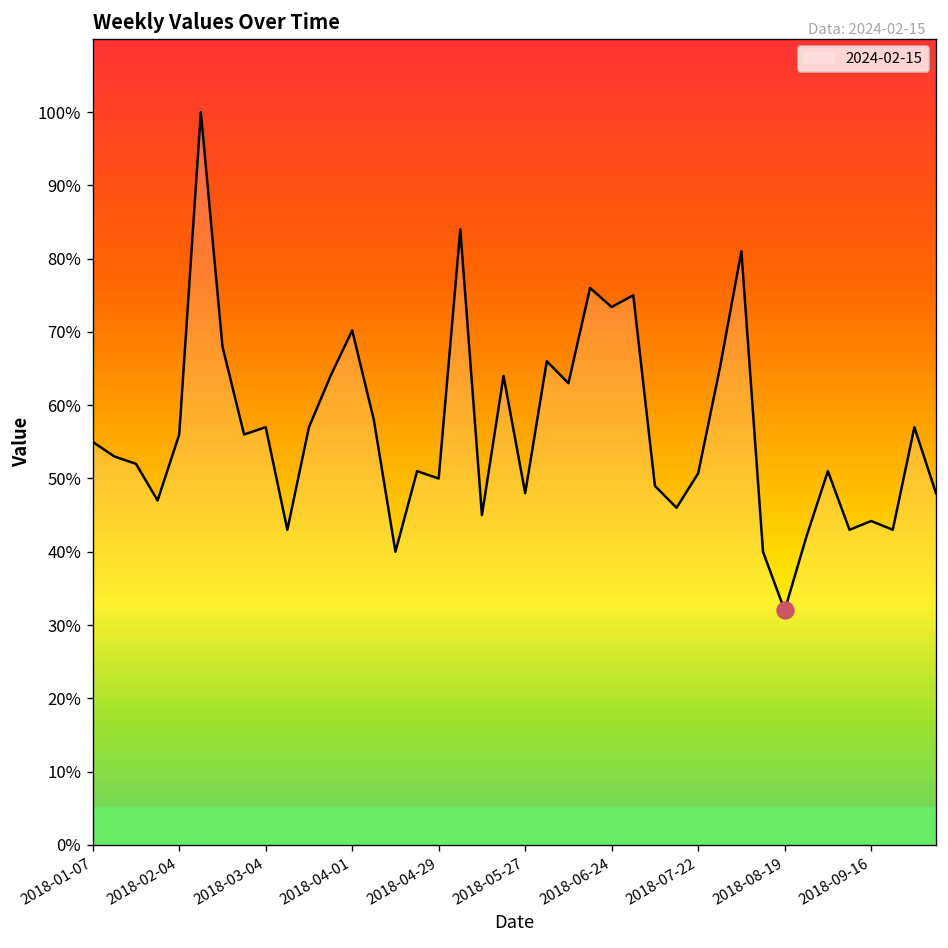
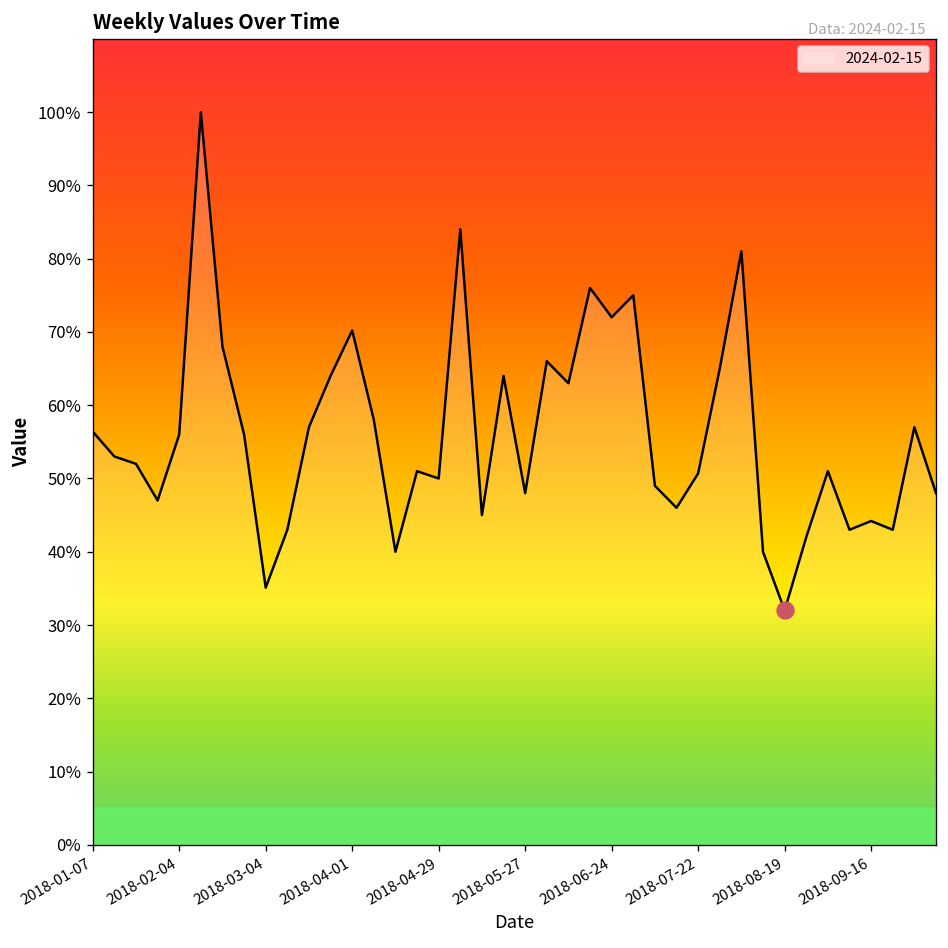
  {
    "2024-02-15": {
-     "2018-01-07": "55%",
+     "2018-01-07": "56%",
      "2018-02-04": "56%",
-     "2018-03-04": "57%",
+     "2018-03-04": "35%",
      "2018-04-01": "70%",
      "2018-04-29": "50%",
      "2018-05-27": "48%",
-     "2018-06-24": "73%",
+     "2018-06-24": "72%",
      "2018-07-22": "51%",
      "2018-09-16": "44%"
    }
  }
